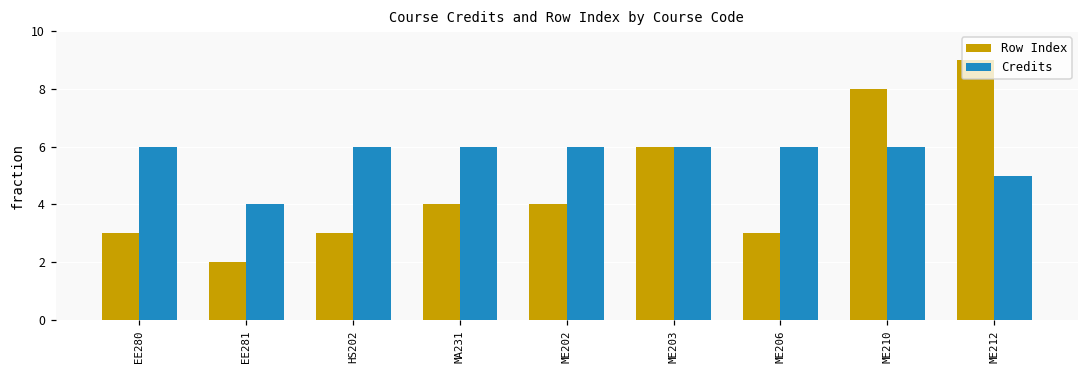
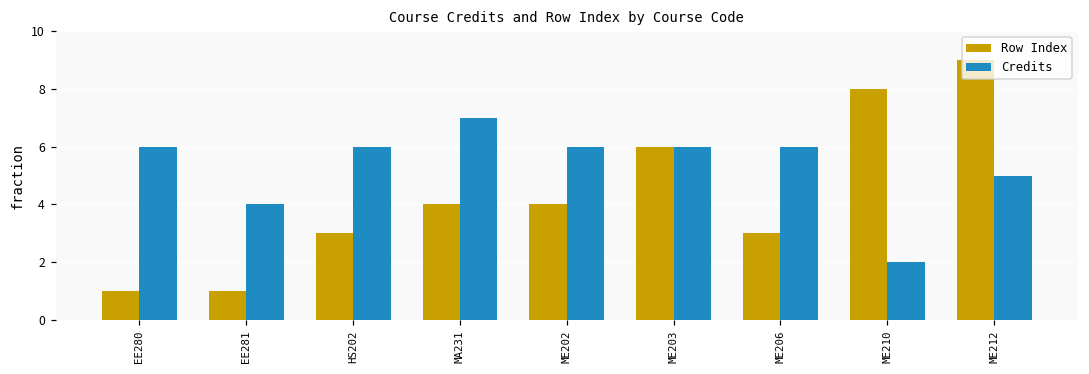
  {
    "Row Index": {
-     "EE280": 3,
-     "EE281": 2,
+     "EE280": 1,
+     "EE281": 1,
      "HS202": 3,
      "MA231": 4,
      "ME202": 4,
      "ME203": 6,
      "ME206": 3,
      "ME210": 8
    },
    "Credits": {
      "EE280": 6,
      "EE281": 4,
      "HS202": 6,
-     "MA231": 6,
+     "MA231": 7,
      "ME202": 6,
      "ME203": 6,
      "ME206": 6,
-     "ME210": 6,
+     "ME210": 2,
      "ME212": 5
    }
  }
